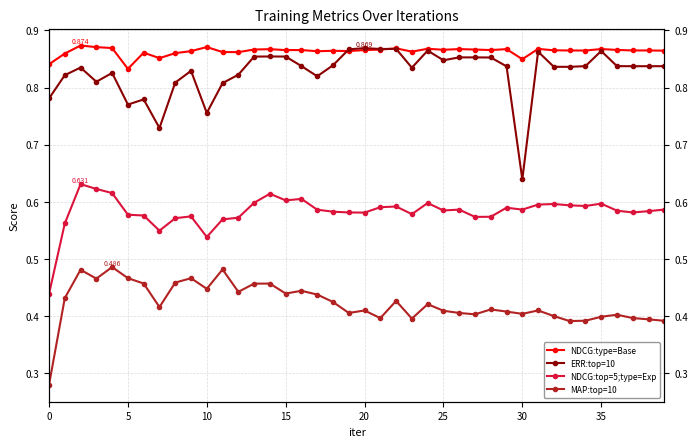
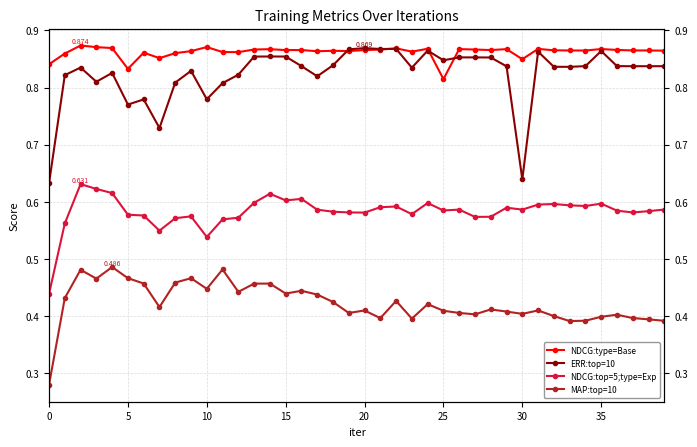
  {
    "NDCG:type=Base": {
      "0": 0.84,
      "5": 0.83,
      "10": 0.87,
      "15": 0.87,
-     "25": 0.87,
+     "25": 0.81,
      "30": 0.85
    },
    "ERR:top=10": {
-     "0": 0.78,
+     "0": 0.63,
      "5": 0.77,
-     "10": 0.76,
+     "10": 0.78,
      "15": 0.85,
      "25": 0.85,
      "30": 0.64
    }
  }
